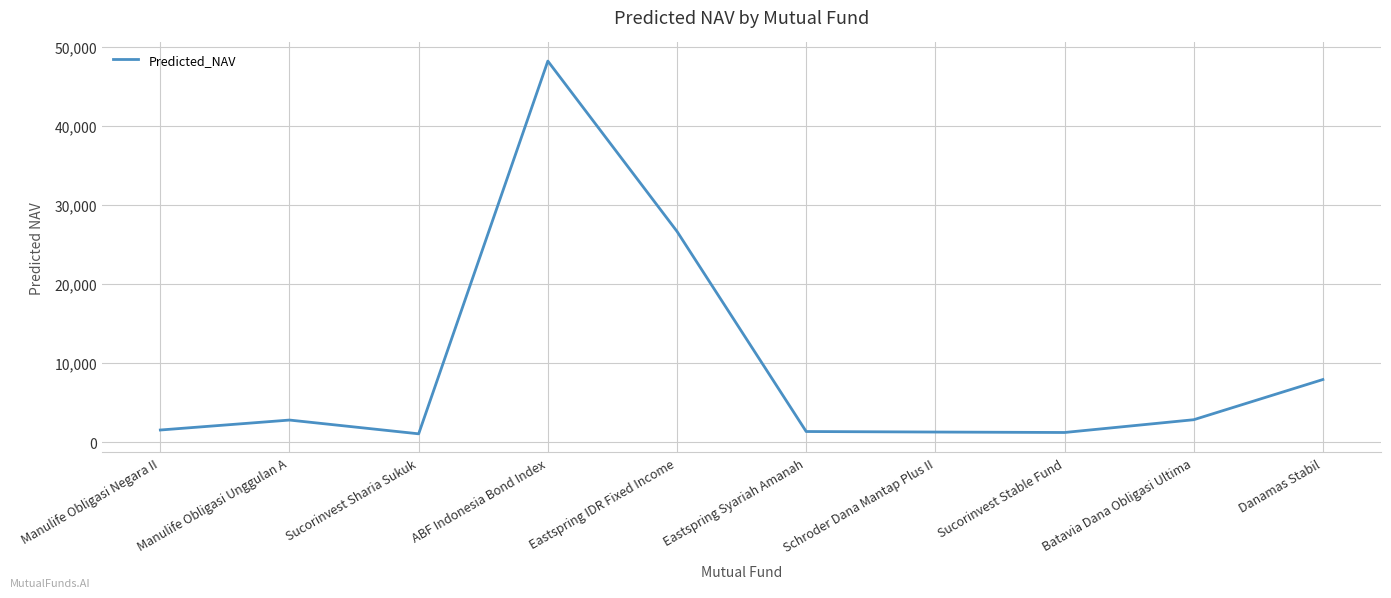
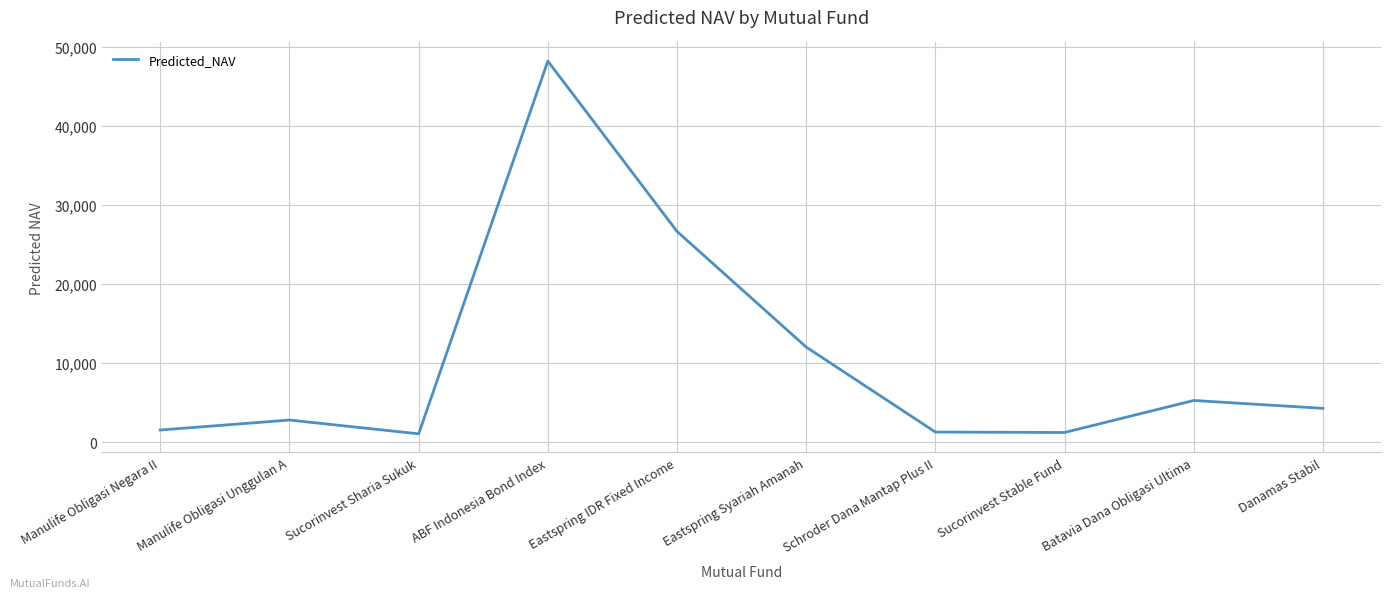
  {
    "Manulife Obligasi Negara II": "2,000",
    "Manulife Obligasi Unggulan A": "3,000",
    "Sucorinvest Sharia Sukuk": "1,000",
    "ABF Indonesia Bond Index": "48,000",
    "Eastspring IDR Fixed Income": "27,000",
-   "Eastspring Syariah Amanah": "1,000",
+   "Eastspring Syariah Amanah": "12,000",
    "Schroder Dana Mantap Plus II": "1,000",
    "Sucorinvest Stable Fund": "1,000",
-   "Batavia Dana Obligasi Ultima": "3,000",
-   "Danamas Stabil": "8,000"
+   "Batavia Dana Obligasi Ultima": "5,000",
+   "Danamas Stabil": "4,000"
  }
